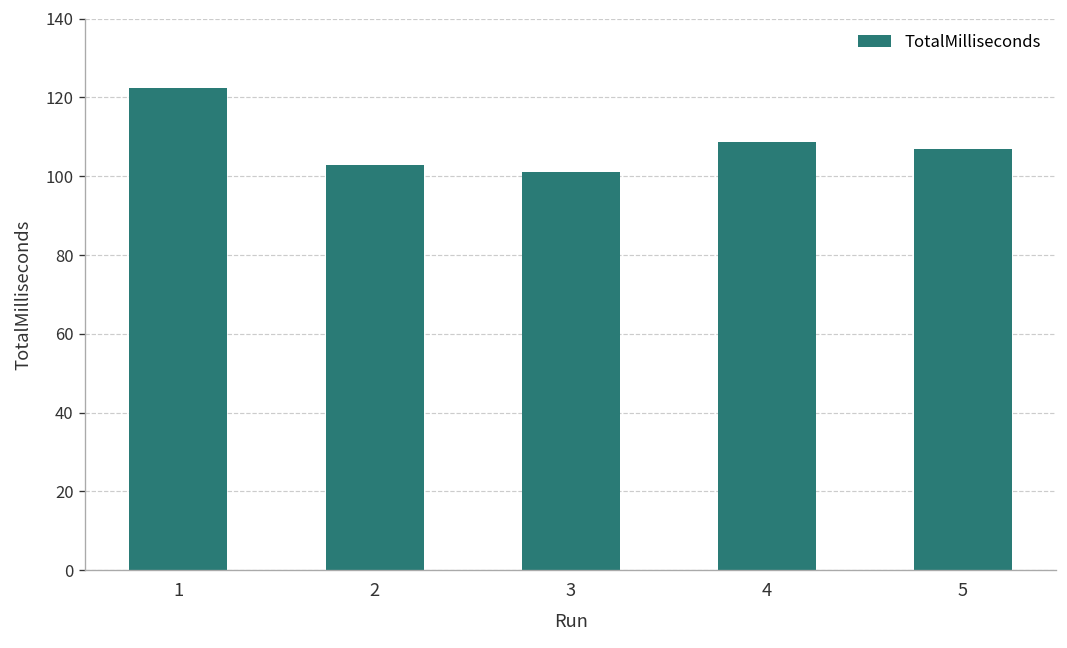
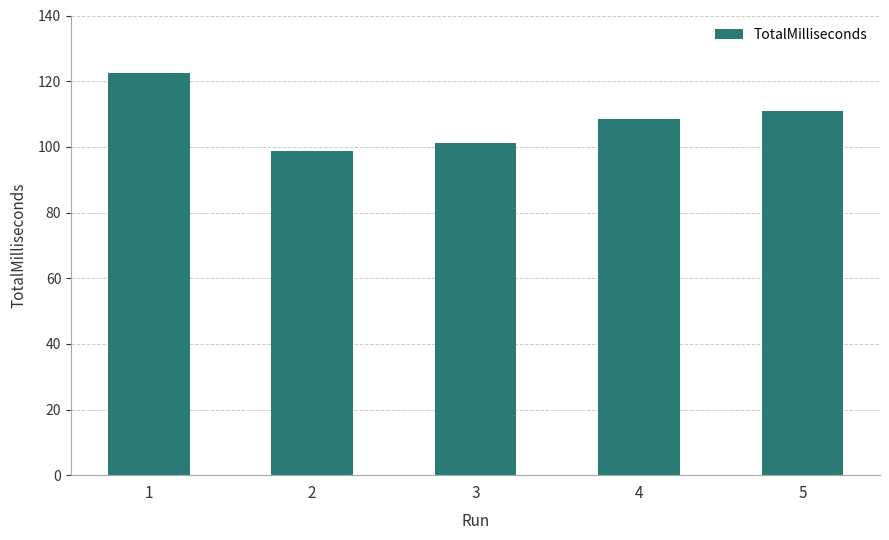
  {
    "1": 122,
-   "2": 103,
+   "2": 99,
    "3": 101,
    "4": 109,
-   "5": 107
+   "5": 111
  }
